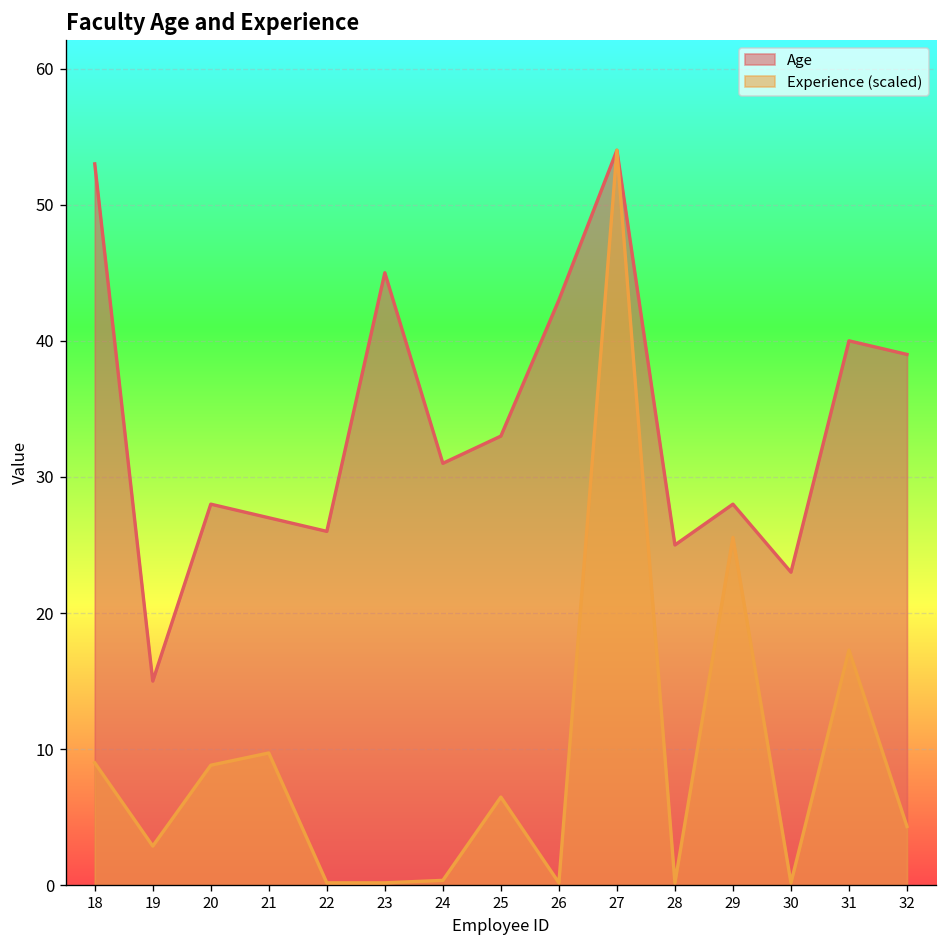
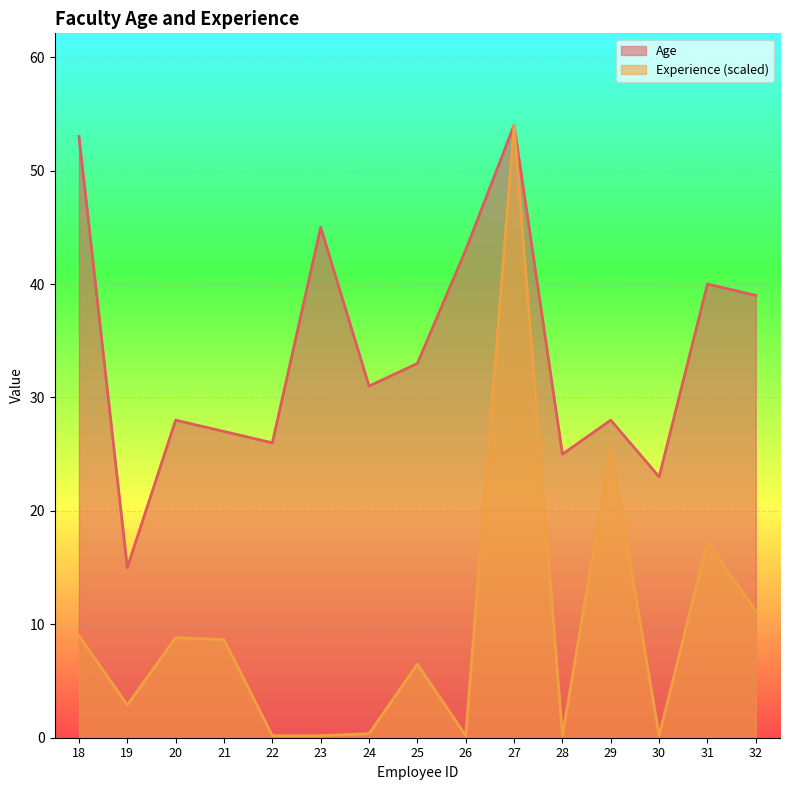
  {
    "Age": {
      "18": 53.0,
      "19": 15.0,
      "20": 28.0,
      "21": 27.0,
      "22": 26.0,
      "23": 45.0,
      "24": 31.0,
      "25": 33.0,
      "26": 43.0,
      "28": 25.0,
      "29": 28.0,
      "30": 23.0,
      "31": 40.0,
      "32": 39.0
    },
    "Experience (scaled)": {
      "18": 9.0,
      "19": 2.9,
      "20": 8.8,
-     "21": 9.7,
+     "21": 8.6,
      "22": 0.2,
      "23": 0.2,
      "24": 0.4,
      "25": 6.5,
      "26": 0.2,
      "28": 0.2,
      "29": 25.6,
      "30": 0.2,
      "31": 17.3,
-     "32": 4.3
+     "32": 11.2
    }
  }
